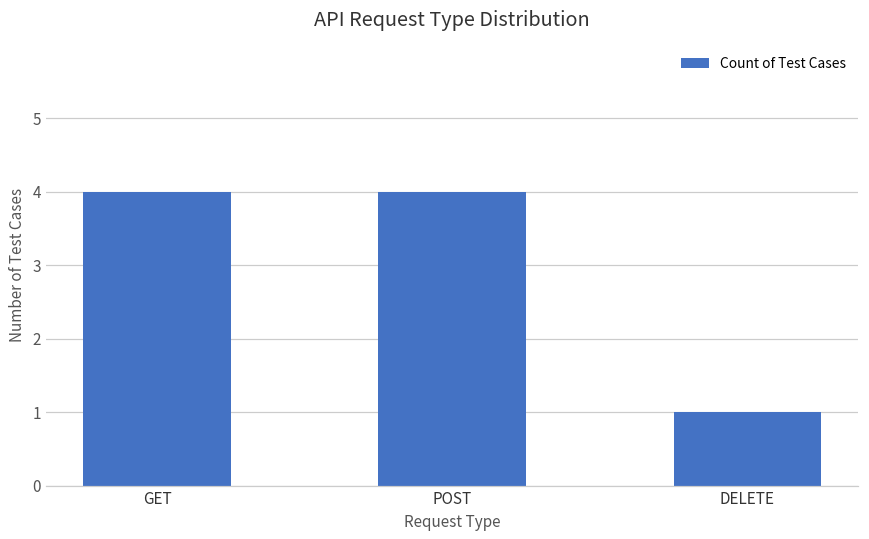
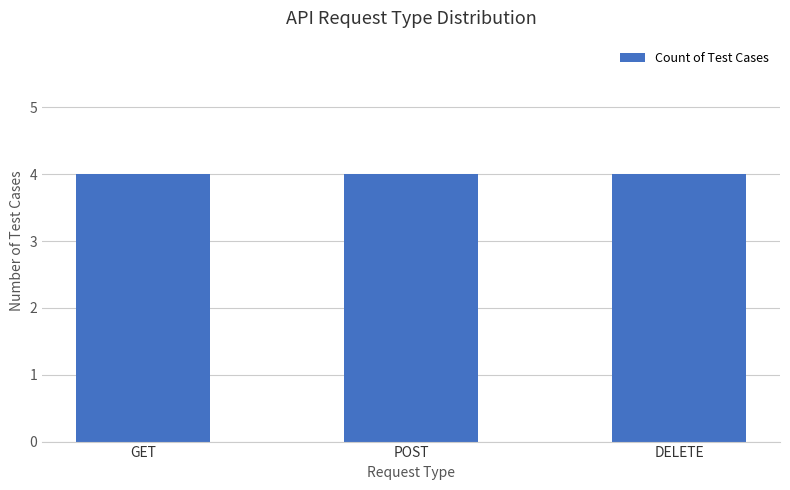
  {
    "GET": 4,
    "POST": 4,
-   "DELETE": 1
+   "DELETE": 4
  }
